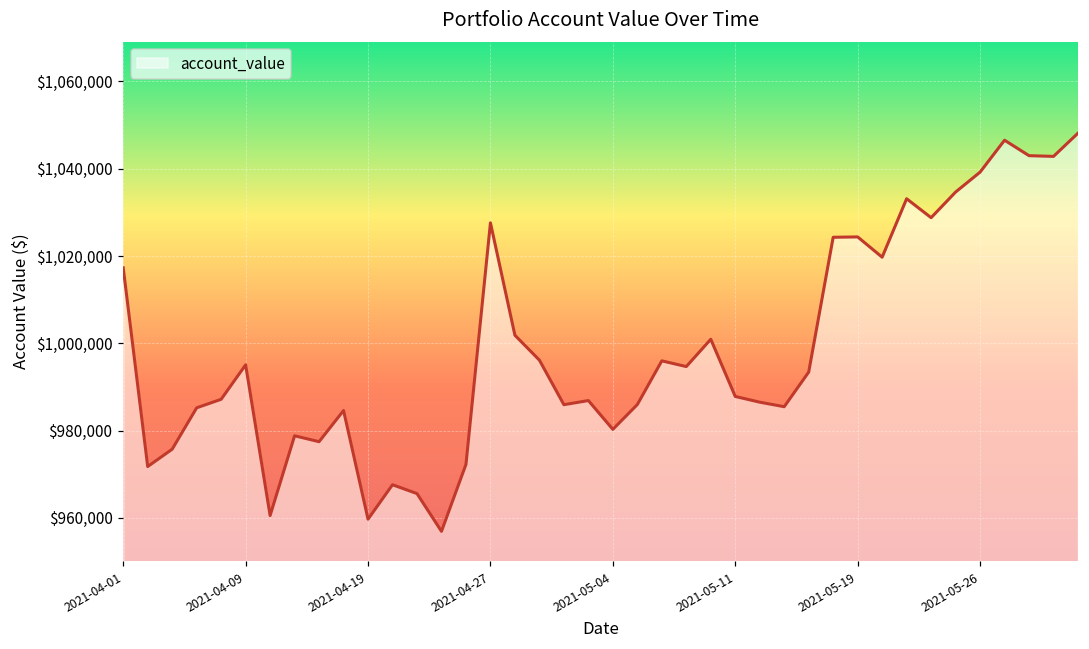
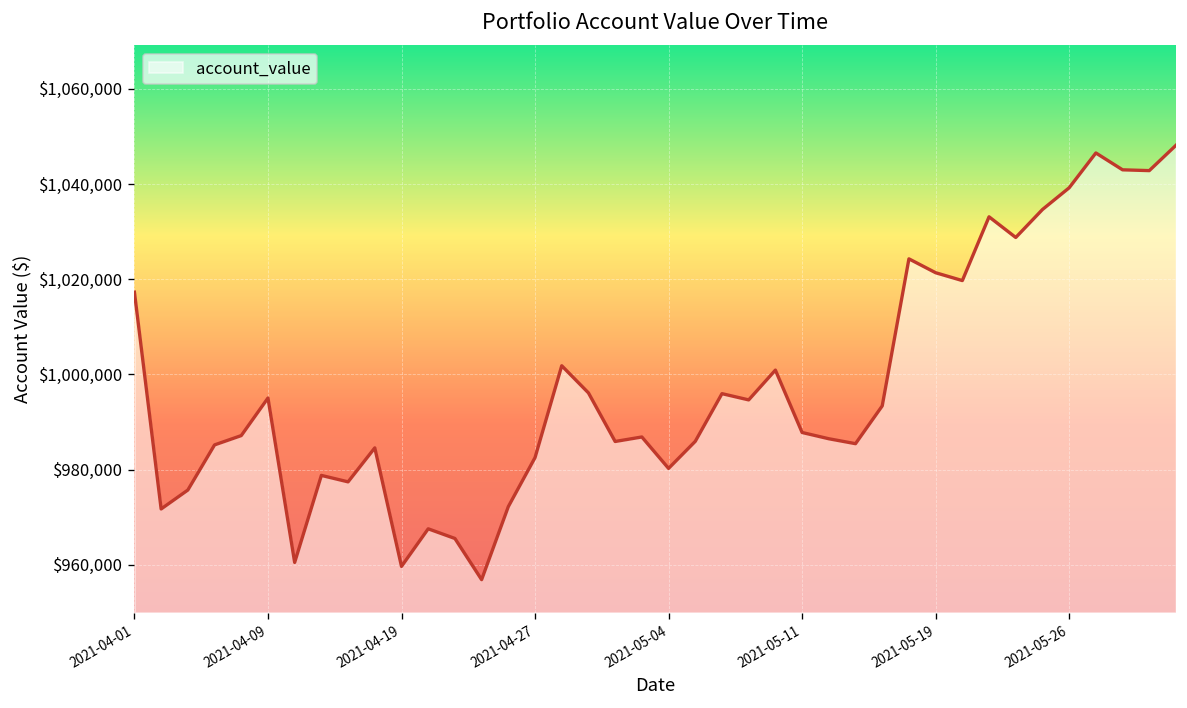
  {
    "2021-04-01": "$1,017,000",
    "2021-04-09": "$995,000",
    "2021-04-19": "$960,000",
-   "2021-04-27": "$1,028,000",
+   "2021-04-27": "$983,000",
    "2021-05-04": "$980,000",
    "2021-05-11": "$988,000",
-   "2021-05-19": "$1,024,000",
+   "2021-05-19": "$1,021,000",
    "2021-05-26": "$1,039,000"
  }
